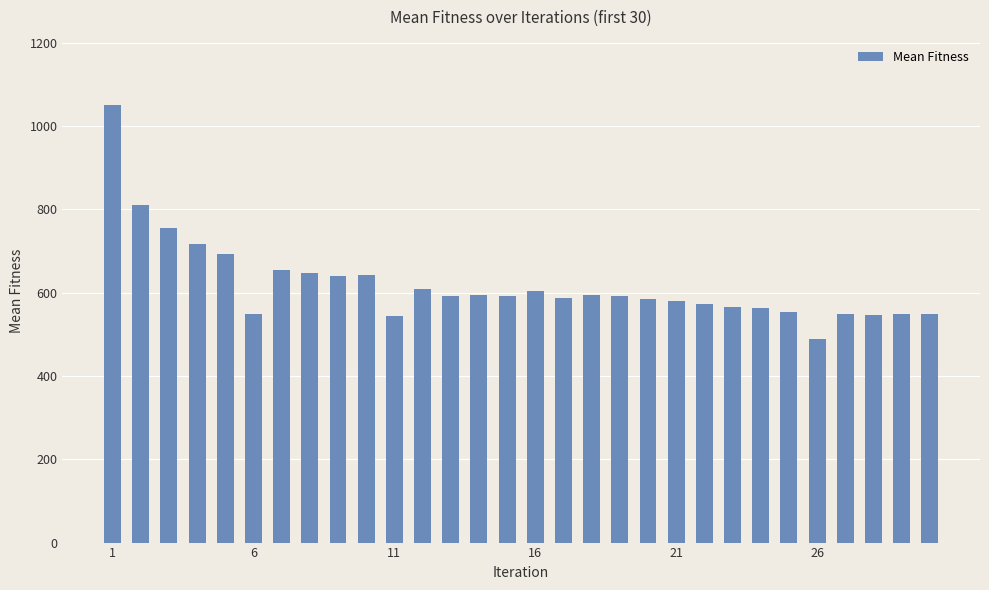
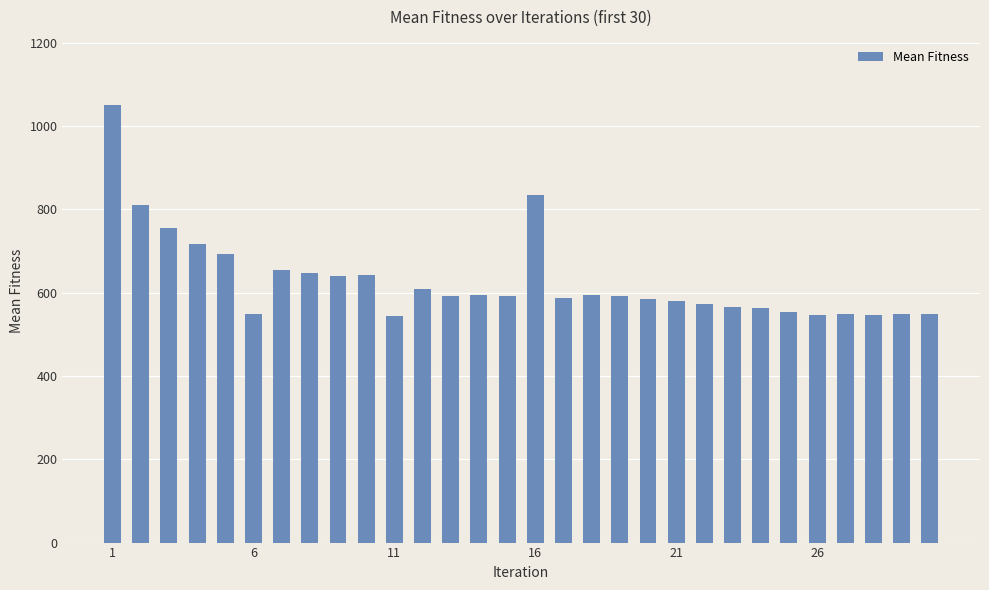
  {
    "1": 1050,
    "6": 550,
    "11": 550,
-   "16": 600,
+   "16": 830,
    "21": 580,
-   "26": 490
+   "26": 550
  }
